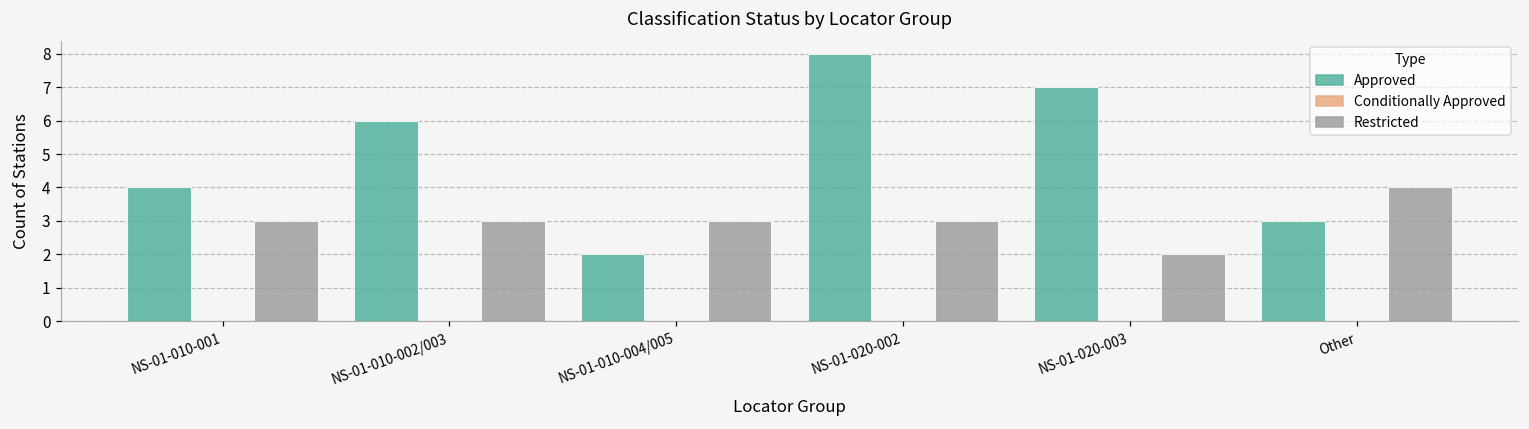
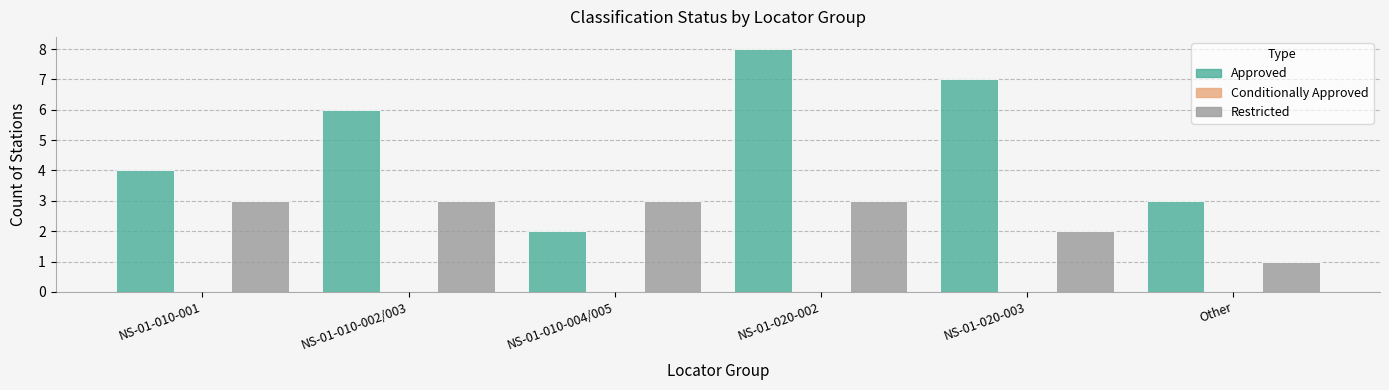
  {
    "Approved": {
      "NS-01-010-001": 4,
      "NS-01-010-002/003": 6,
      "NS-01-010-004/005": 2,
      "NS-01-020-002": 8,
      "NS-01-020-003": 7,
      "Other": 3
    },
    "Conditionally Approved": {
      "NS-01-010-001": 0,
      "NS-01-010-002/003": 0,
      "NS-01-010-004/005": 0,
      "NS-01-020-002": 0,
      "NS-01-020-003": 0,
      "Other": 0
    },
    "Restricted": {
      "NS-01-010-001": 3,
      "NS-01-010-002/003": 3,
      "NS-01-010-004/005": 3,
      "NS-01-020-002": 3,
      "NS-01-020-003": 2,
-     "Other": 4
+     "Other": 1
    }
  }
